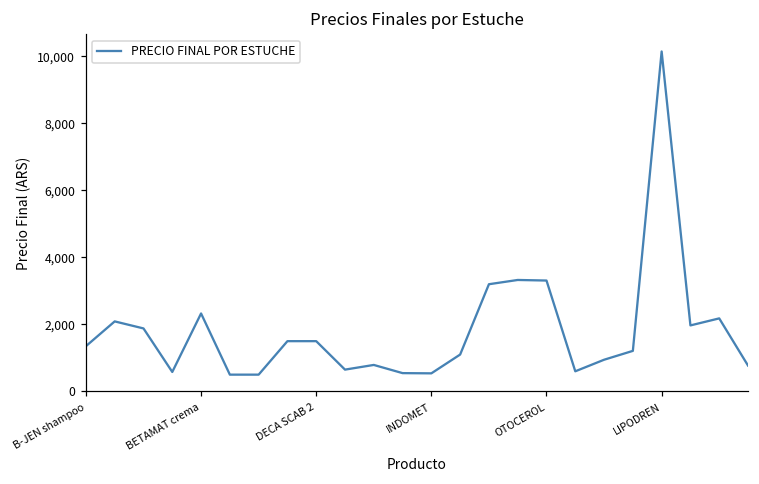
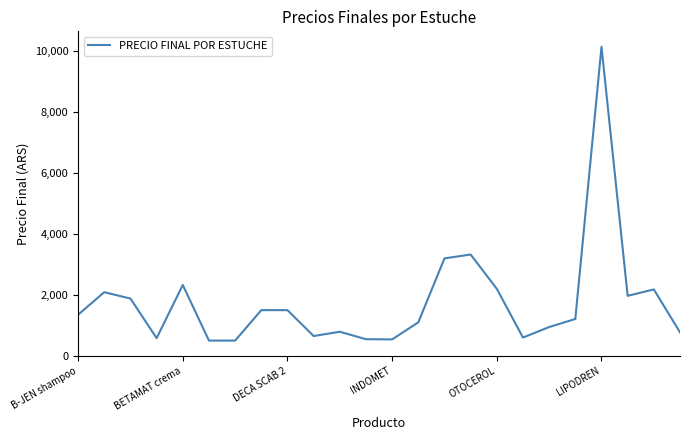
  {
    "B-JEN shampoo": "1,400",
    "BETAMAT crema": "2,300",
    "DECA SCAB 2": "1,500",
    "INDOMET": "500",
-   "OTOCEROL": "3,300",
+   "OTOCEROL": "2,200",
    "LIPODREN": "10,200"
  }
